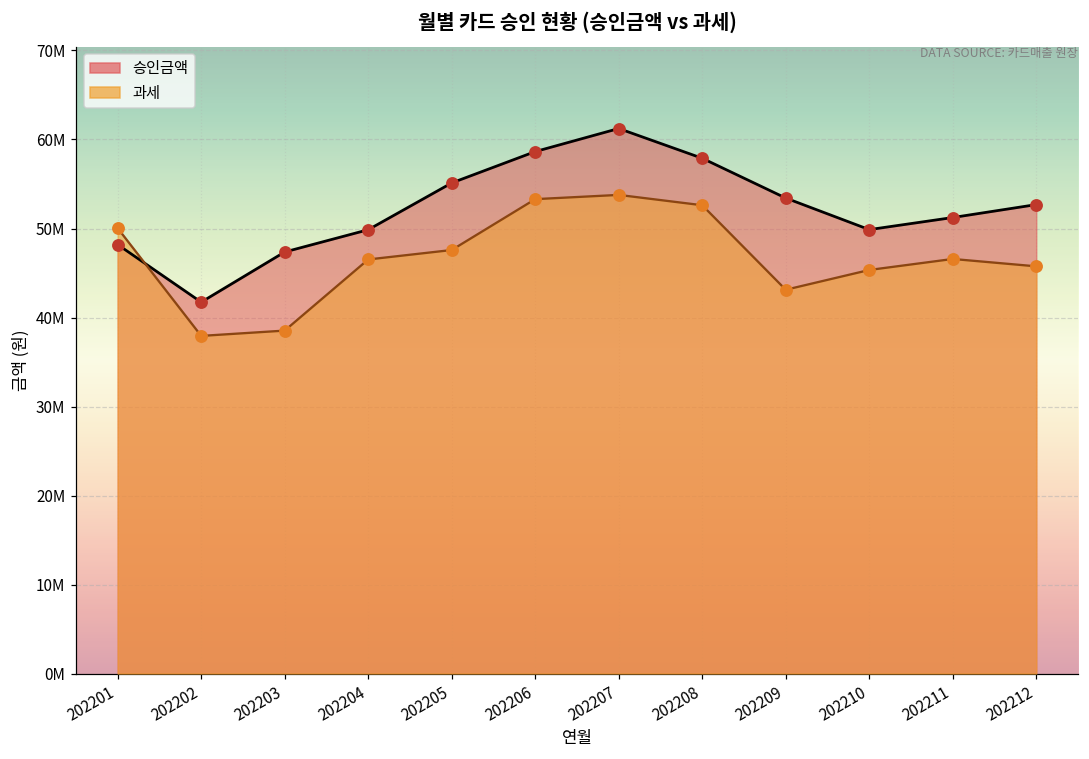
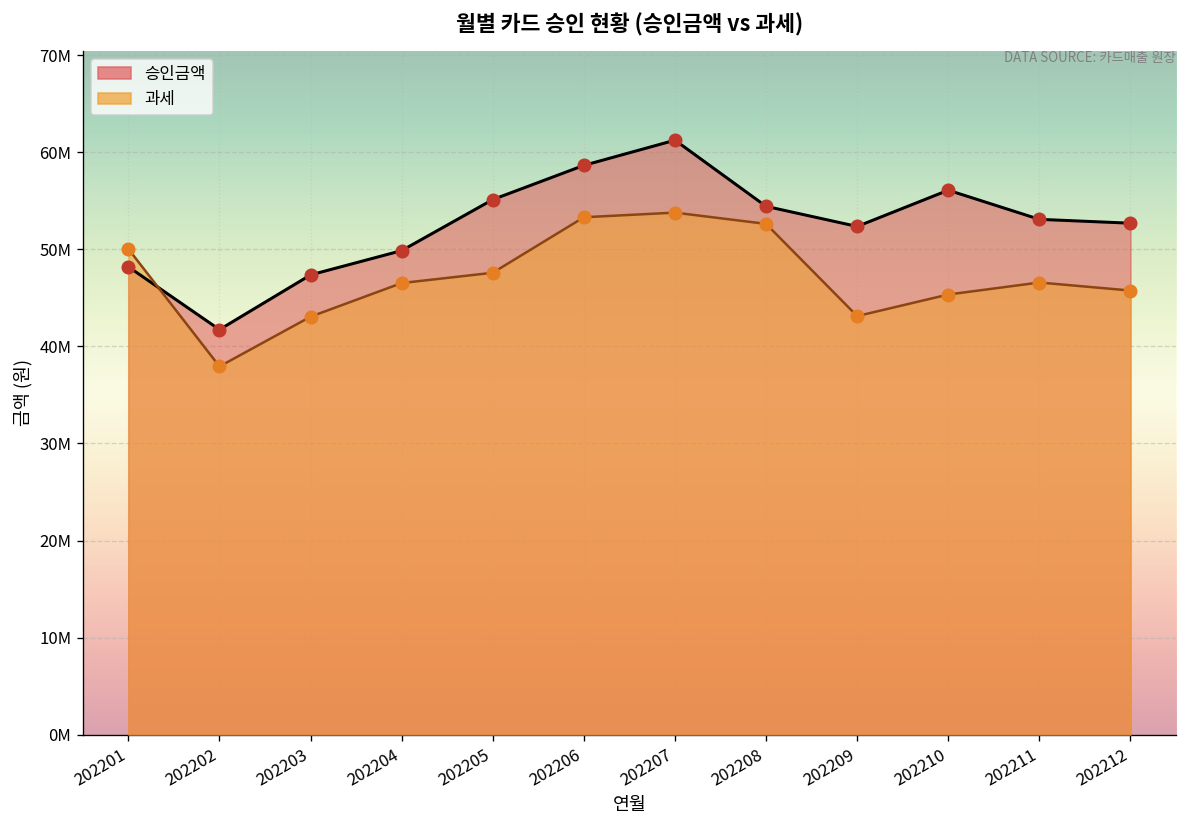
  {
    "승인금액": {
      "202201": 48000000,
      "202202": 42000000,
      "202203": 47000000,
      "202204": 50000000,
      "202205": 55000000,
      "202206": 59000000,
      "202207": 61000000,
-     "202208": 58000000,
-     "202209": 53000000,
-     "202210": 50000000,
-     "202211": 51000000,
+     "202208": 54000000,
+     "202209": 52000000,
+     "202210": 56000000,
+     "202211": 53000000,
      "202212": 53000000
    },
    "과세": {
      "202201": 50000000,
      "202202": 38000000,
-     "202203": 39000000,
+     "202203": 43000000,
      "202204": 47000000,
      "202205": 48000000,
      "202206": 53000000,
      "202207": 54000000,
      "202208": 53000000,
      "202209": 43000000,
      "202210": 45000000,
      "202211": 47000000,
      "202212": 46000000
    }
  }
